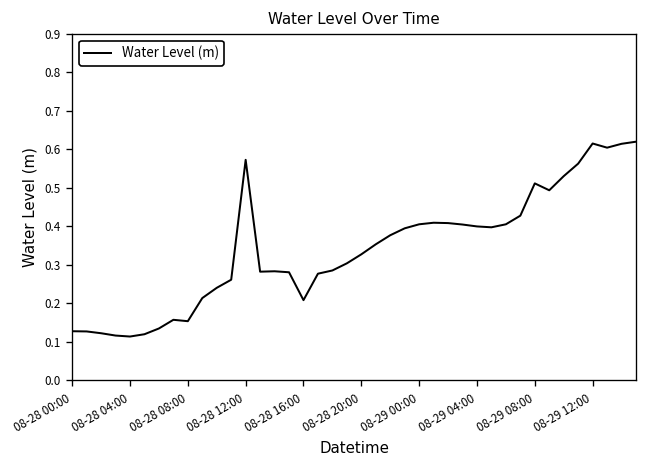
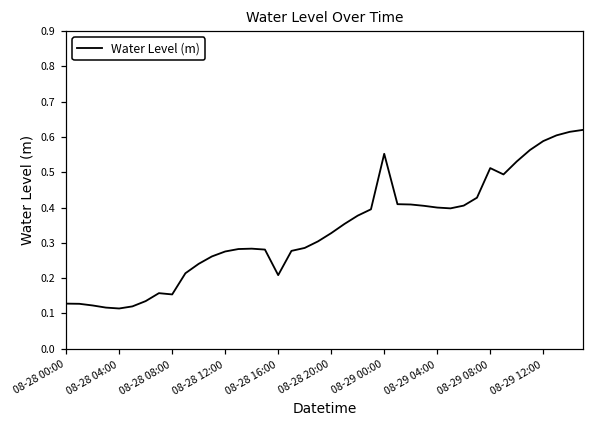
  {
    "08-28 00:00": 0.13,
    "08-28 04:00": 0.11,
    "08-28 08:00": 0.15,
-   "08-28 12:00": 0.57,
+   "08-28 12:00": 0.28,
    "08-28 16:00": 0.21,
    "08-28 20:00": 0.33,
-   "08-29 00:00": 0.41,
+   "08-29 00:00": 0.55,
    "08-29 04:00": 0.40,
    "08-29 08:00": 0.51,
-   "08-29 12:00": 0.62
+   "08-29 12:00": 0.59
  }
